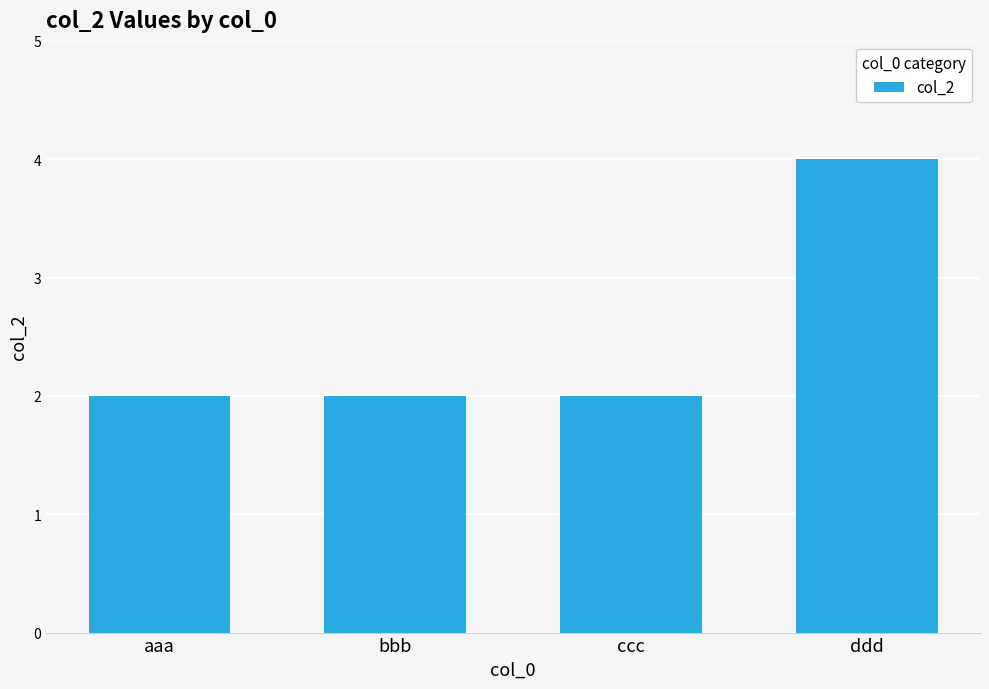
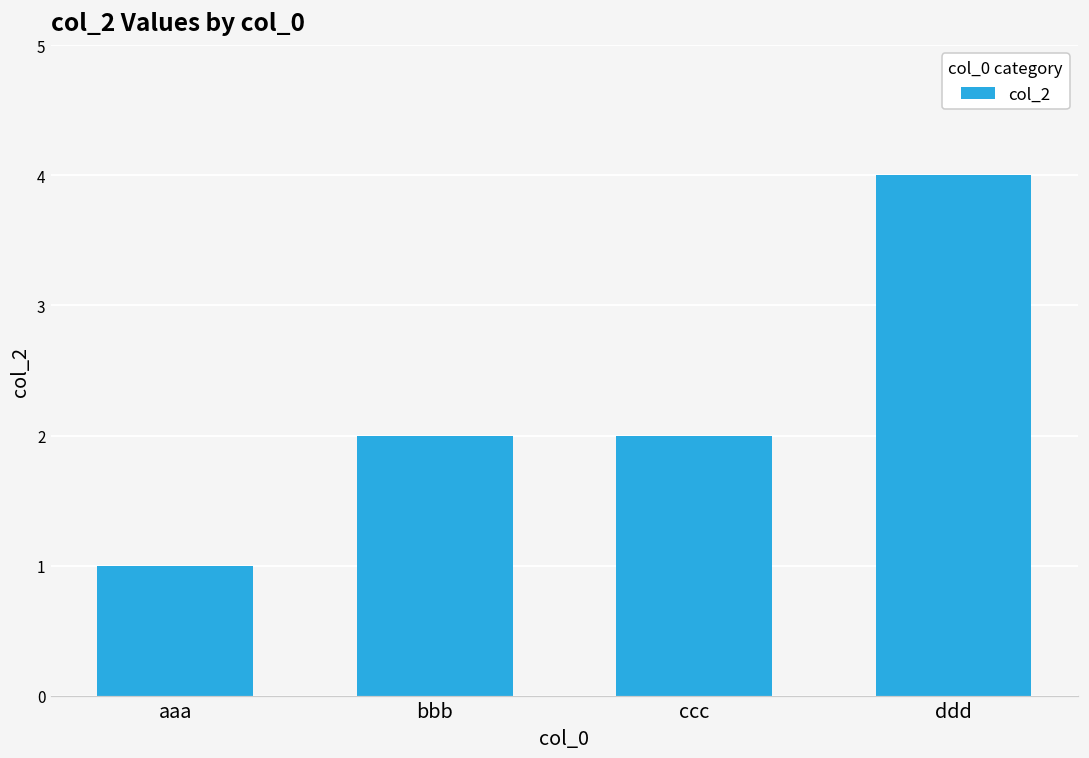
  {
-   "aaa": 2,
+   "aaa": 1,
    "bbb": 2,
    "ccc": 2,
    "ddd": 4
  }
